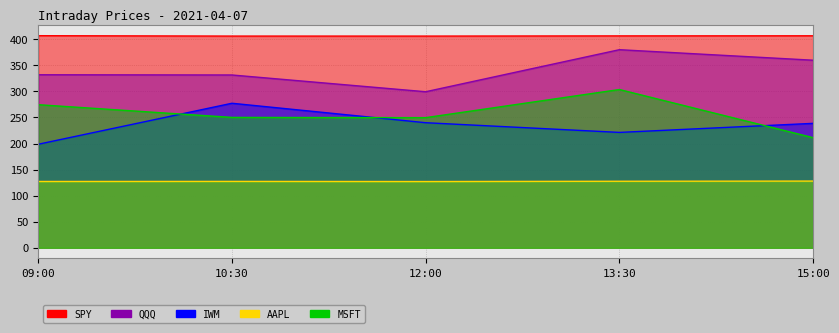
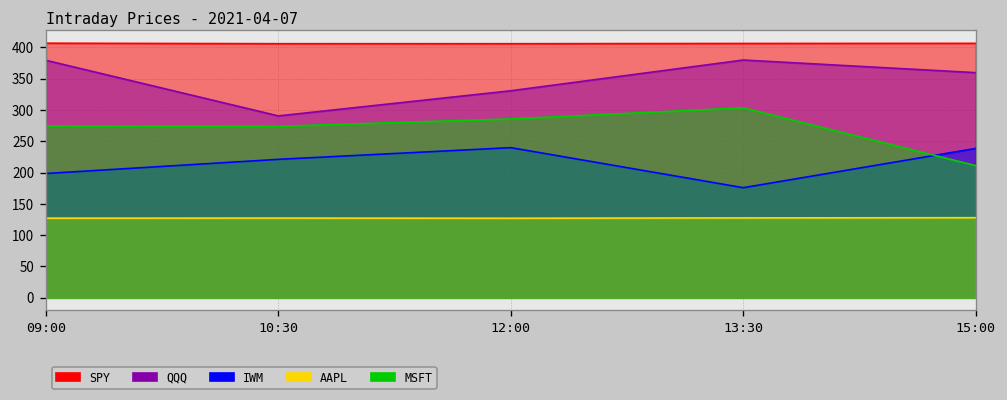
  {
    "SPY": {
      "09:00": 410,
      "10:30": 410,
      "12:00": 410,
      "13:30": 410,
      "15:00": 410
    },
    "QQQ": {
-     "09:00": 330,
-     "10:30": 330,
-     "12:00": 300,
+     "09:00": 380,
+     "10:30": 290,
+     "12:00": 330,
      "13:30": 380,
      "15:00": 360
    },
    "IWM": {
      "09:00": 200,
-     "10:30": 280,
+     "10:30": 220,
      "12:00": 240,
-     "13:30": 220,
+     "13:30": 180,
      "15:00": 240
    },
    "AAPL": {
      "09:00": 130,
      "10:30": 130,
      "12:00": 130,
      "13:30": 130,
      "15:00": 130
    },
    "MSFT": {
      "09:00": 270,
-     "10:30": 250,
-     "12:00": 250,
+     "10:30": 270,
+     "12:00": 290,
      "13:30": 300,
      "15:00": 210
    }
  }
